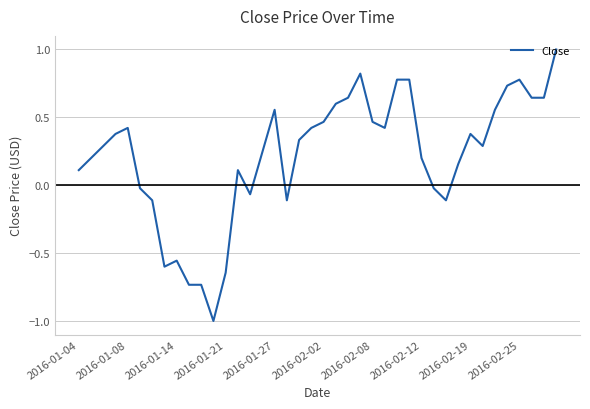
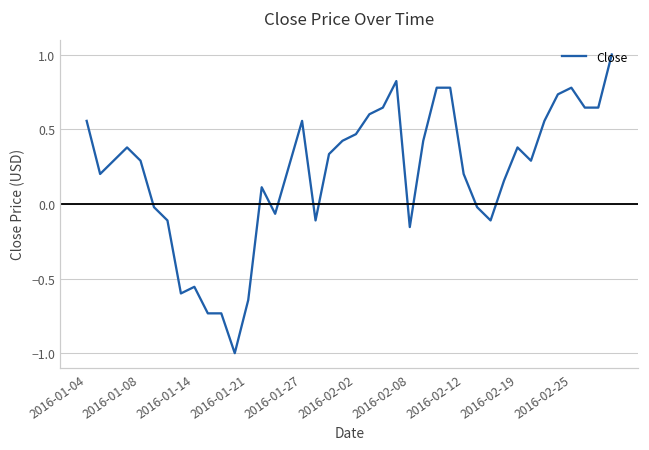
  {
-   "2016-01-04": 0.11,
-   "2016-01-08": 0.42,
+   "2016-01-04": 0.56,
+   "2016-01-08": 0.29,
    "2016-01-14": -0.56,
    "2016-01-21": -0.64,
    "2016-01-27": 0.56,
    "2016-02-02": 0.47,
-   "2016-02-08": 0.47,
+   "2016-02-08": -0.16,
    "2016-02-12": 0.20,
    "2016-02-19": 0.38,
    "2016-02-25": 0.78
  }
